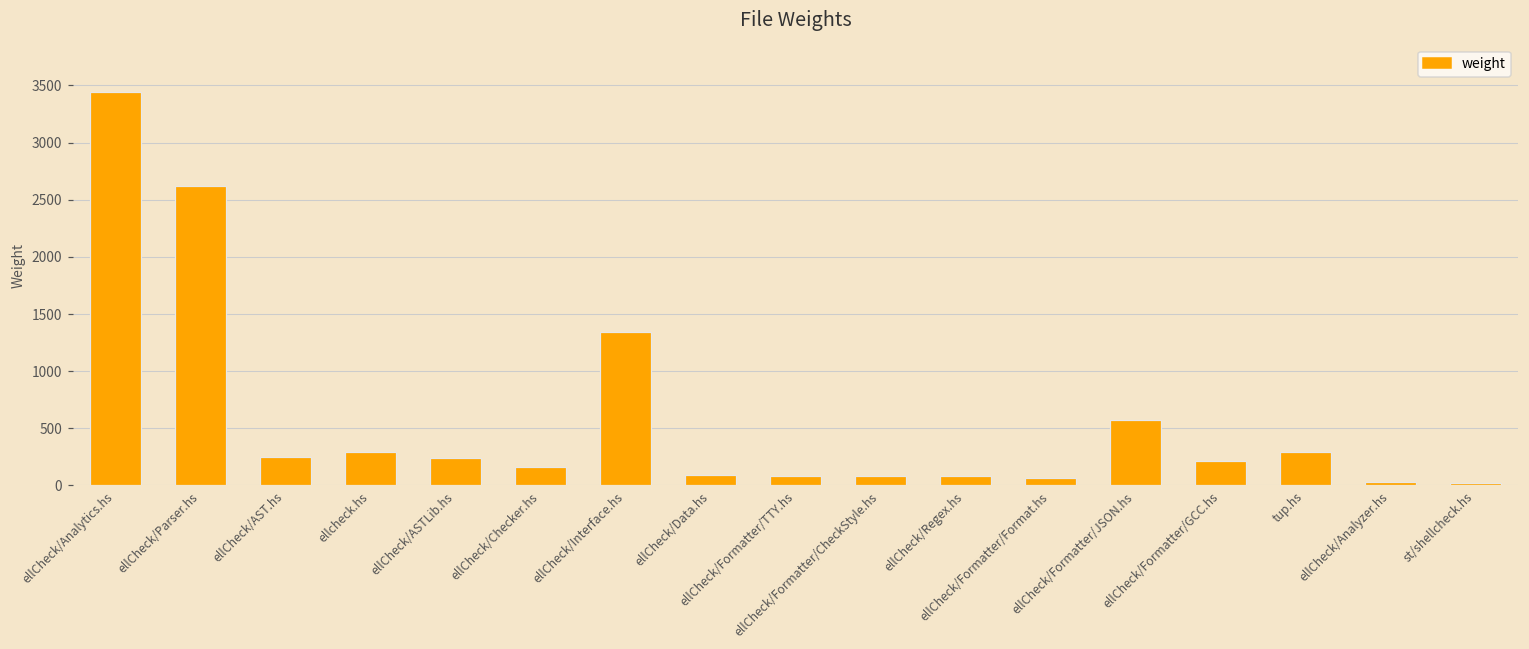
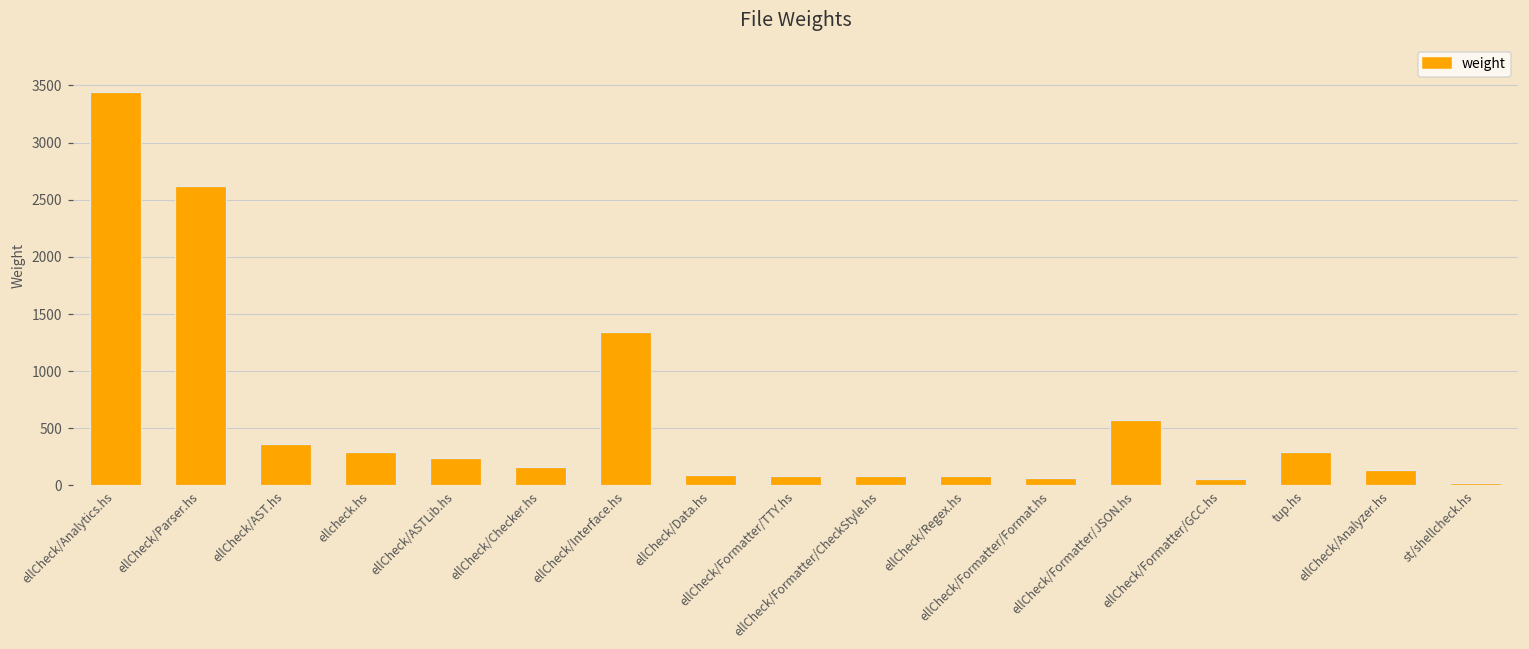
  {
    "ellCheck/Analytics.hs": 3440,
    "ellCheck/Parser.hs": 2620,
-   "ellCheck/AST.hs": 250,
+   "ellCheck/AST.hs": 360,
    "ellcheck.hs": 290,
    "ellCheck/ASTLib.hs": 240,
    "ellCheck/Checker.hs": 160,
    "ellCheck/Interface.hs": 1350,
    "ellCheck/Data.hs": 90,
    "ellCheck/Formatter/TTY.hs": 90,
    "ellCheck/Formatter/CheckStyle.hs": 80,
    "ellCheck/Regex.hs": 80,
    "ellCheck/Formatter/Format.hs": 60,
    "ellCheck/Formatter/JSON.hs": 570,
-   "ellCheck/Formatter/GCC.hs": 210,
+   "ellCheck/Formatter/GCC.hs": 50,
    "tup.hs": 290,
-   "ellCheck/Analyzer.hs": 30
+   "ellCheck/Analyzer.hs": 140
  }
